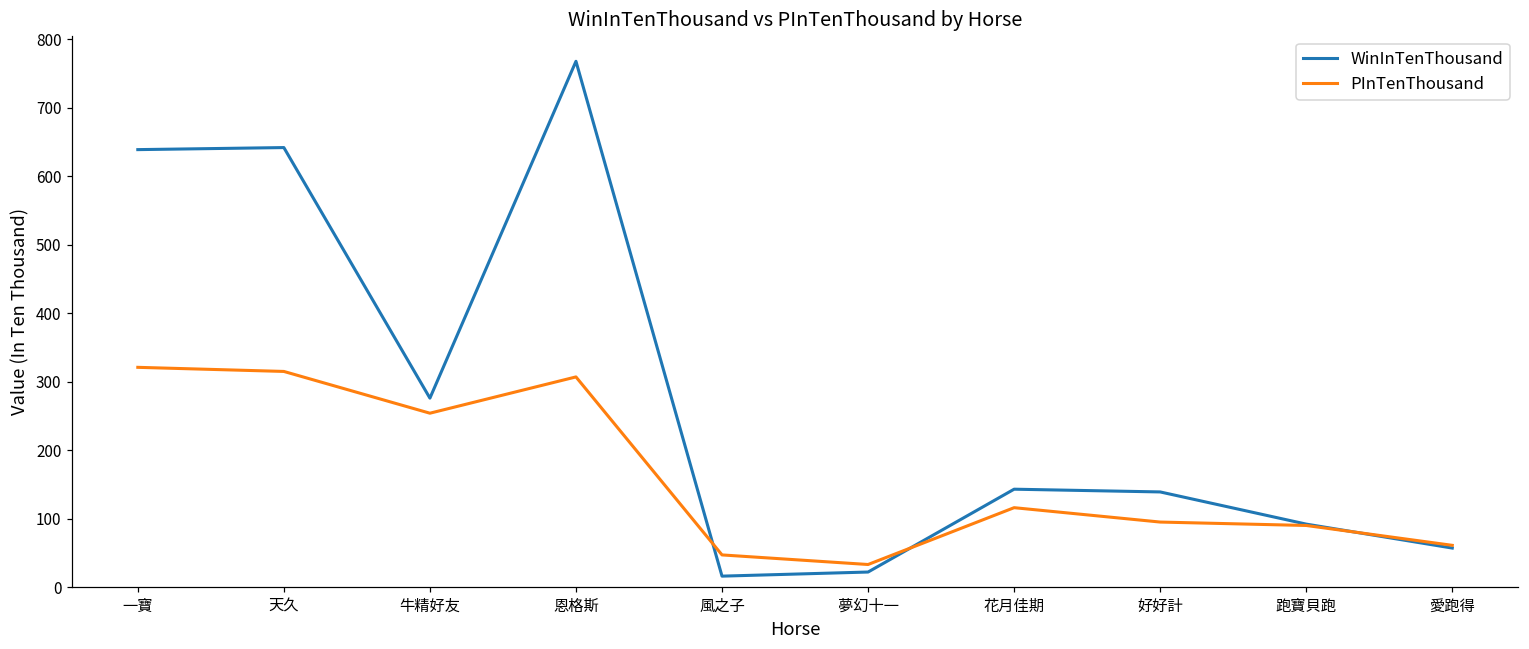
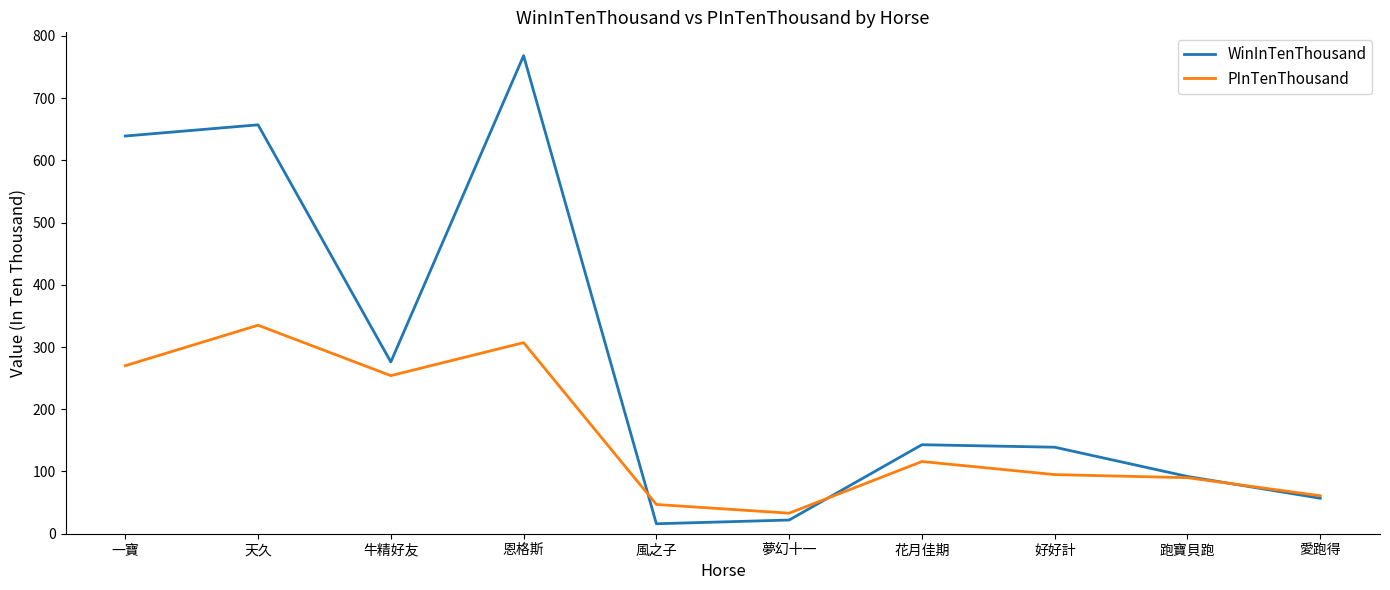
  {
    "WinInTenThousand": {
      "一寶": 640,
-     "天久": 640,
+     "天久": 660,
      "牛精好友": 280,
      "恩格斯": 770,
      "風之子": 20,
      "夢幻十一": 20,
      "花月佳期": 140,
      "好好計": 140
    },
    "PInTenThousand": {
-     "一寶": 320,
-     "天久": 320,
+     "一寶": 270,
+     "天久": 340,
      "牛精好友": 250,
      "恩格斯": 310,
      "風之子": 50,
      "夢幻十一": 30,
      "花月佳期": 120,
      "好好計": 100
    }
  }
